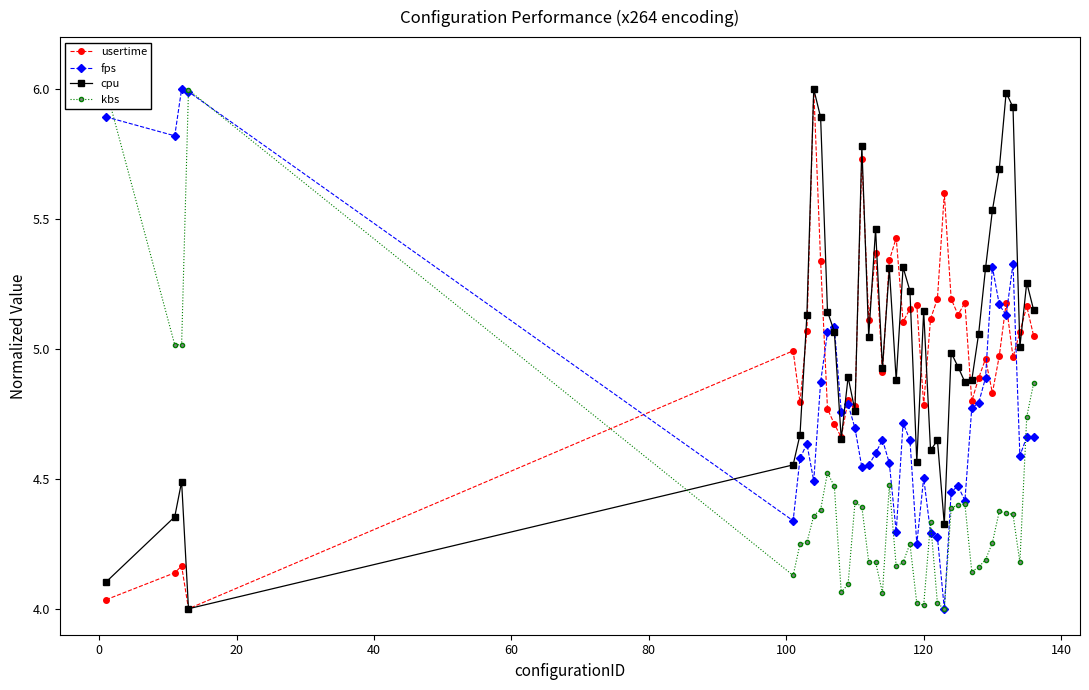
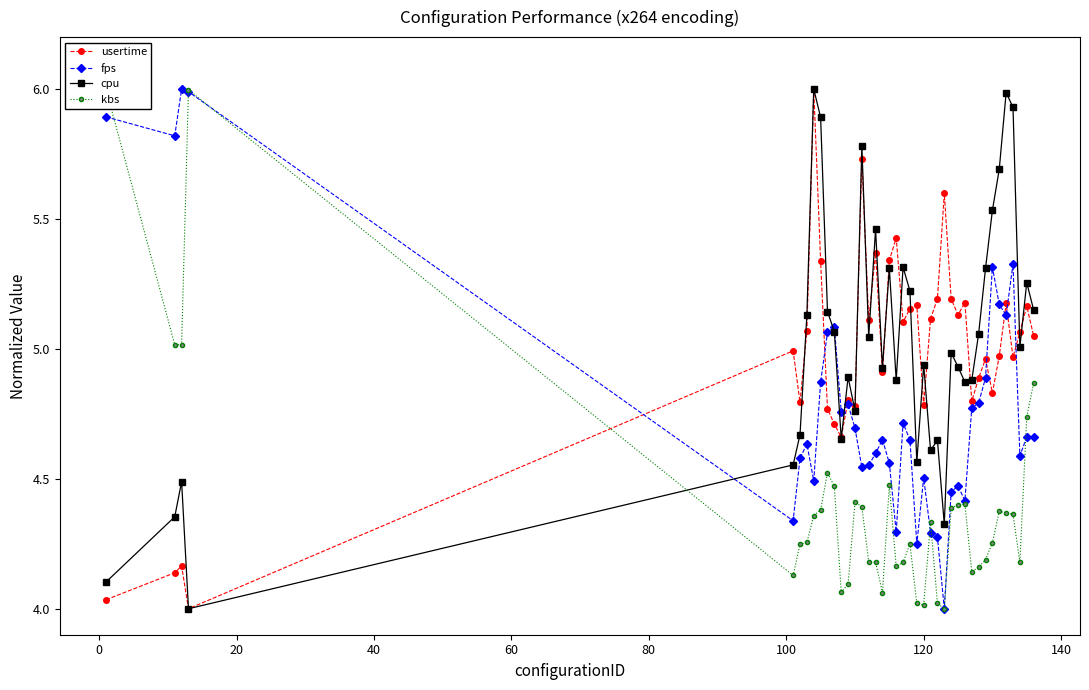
  {
    "usertime": {
      "120": 4.78
    },
    "fps": {
      "120": 4.50
    },
    "cpu": {
-     "120": 5.15
+     "120": 4.94
    },
    "kbs": {
      "120": 4.01
    }
  }
